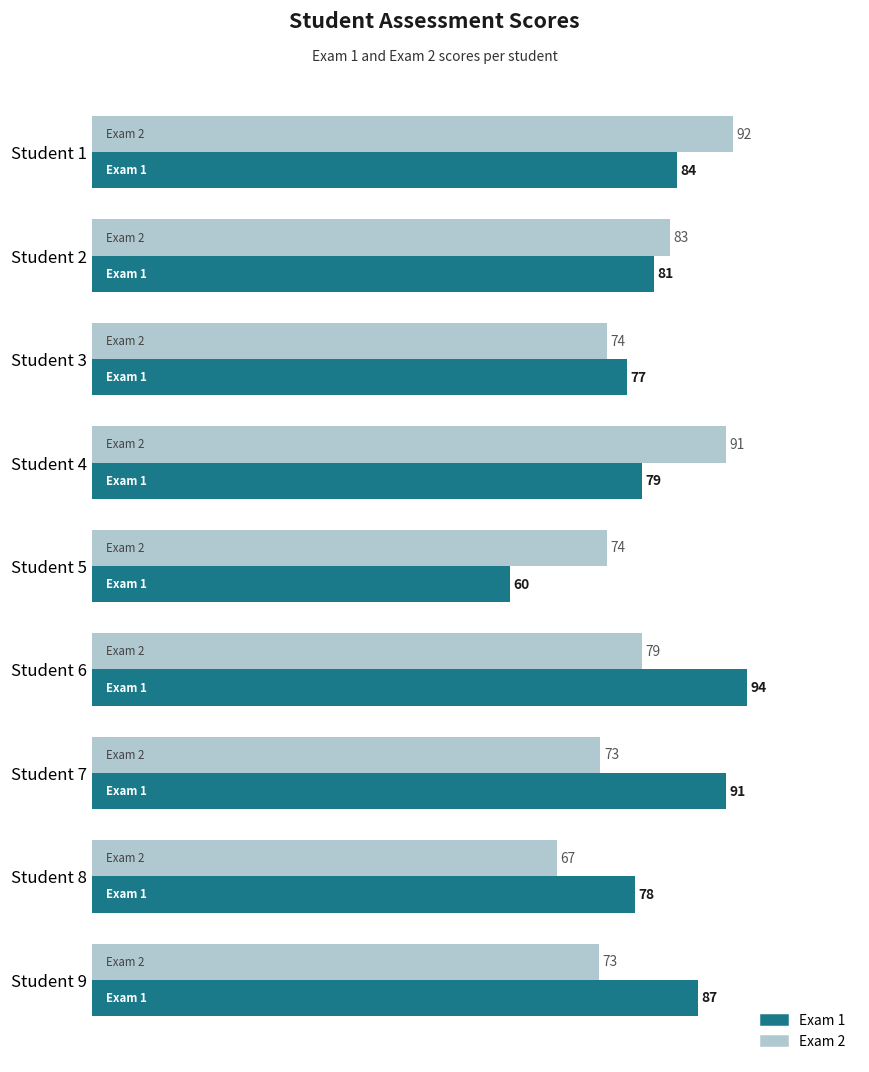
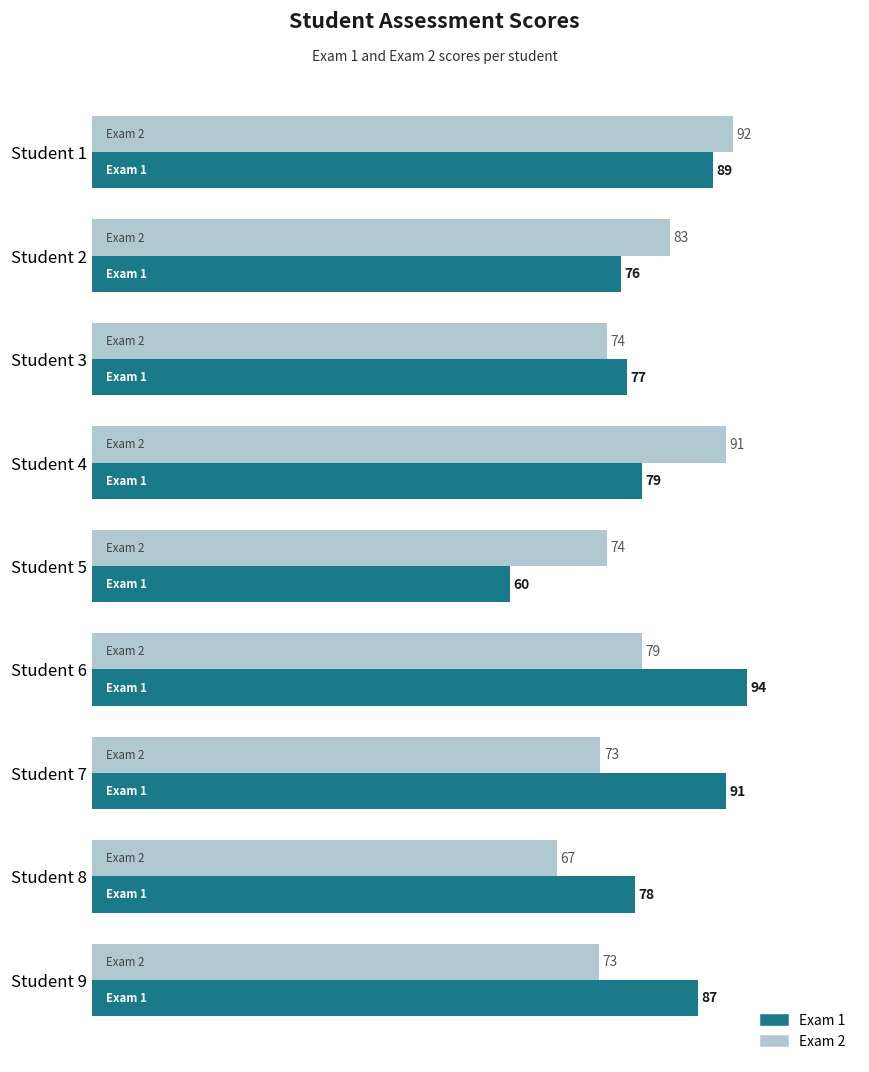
  {
    "Exam 1": {
-     "Student 1": 84,
-     "Student 2": 81,
+     "Student 1": 89,
+     "Student 2": 76,
      "Student 3": 77,
      "Student 4": 79,
      "Student 5": 60,
      "Student 6": 94,
      "Student 7": 91,
      "Student 8": 78,
      "Student 9": 87
    },
    "Exam 2": {
      "Student 1": 92,
      "Student 2": 83,
      "Student 3": 74,
      "Student 4": 91,
      "Student 5": 74,
      "Student 6": 79,
      "Student 7": 73,
      "Student 8": 67,
      "Student 9": 73
    }
  }
